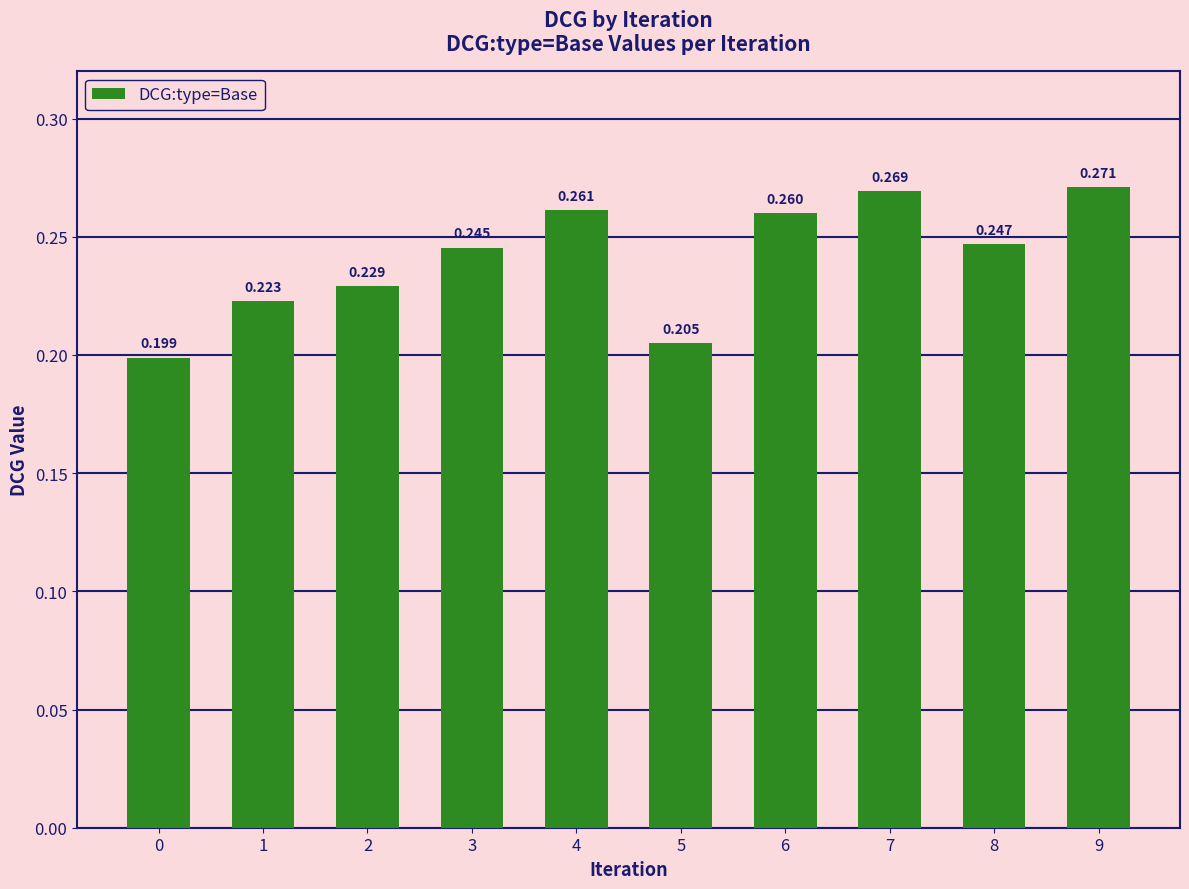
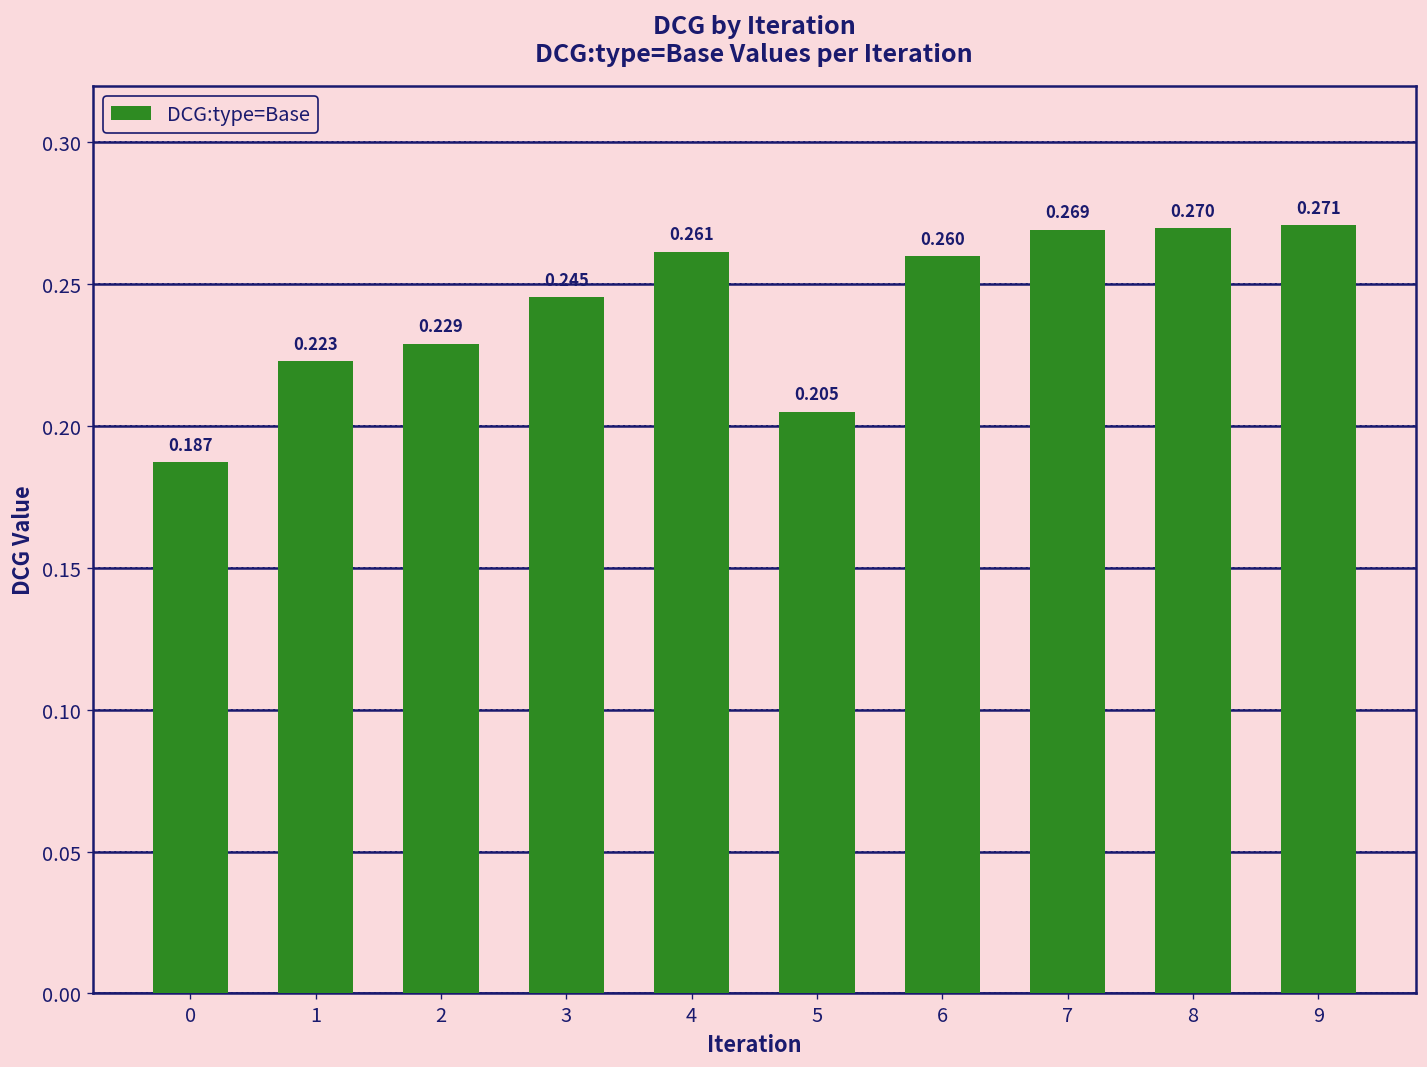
  {
-   "0": 0.199,
+   "0": 0.187,
    "1": 0.223,
    "2": 0.229,
    "3": 0.245,
    "4": 0.261,
    "5": 0.205,
    "6": 0.260,
    "7": 0.269,
-   "8": 0.247,
+   "8": 0.270,
    "9": 0.271
  }
